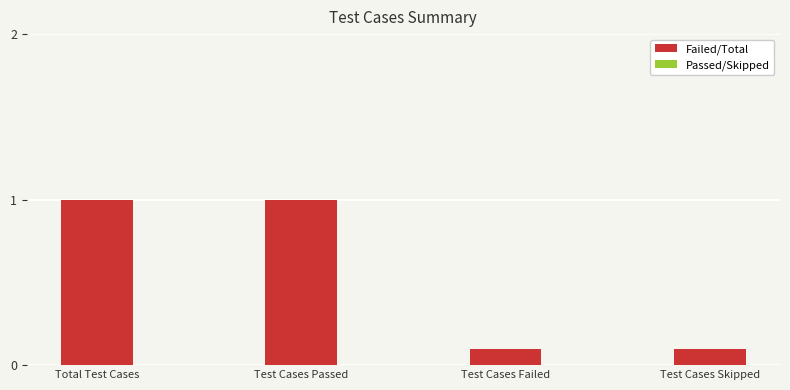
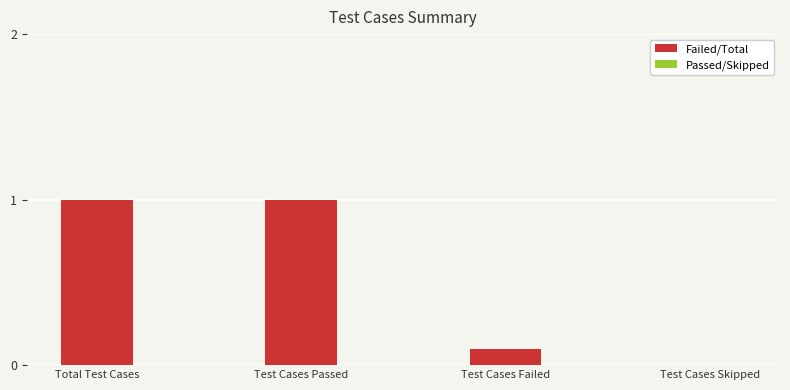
  {
    "Total Test Cases": 1.0,
    "Test Cases Passed": 1.0,
    "Test Cases Failed": 0.1,
-   "Test Cases Skipped": 0.1
+   "Test Cases Skipped": 0.0
  }
